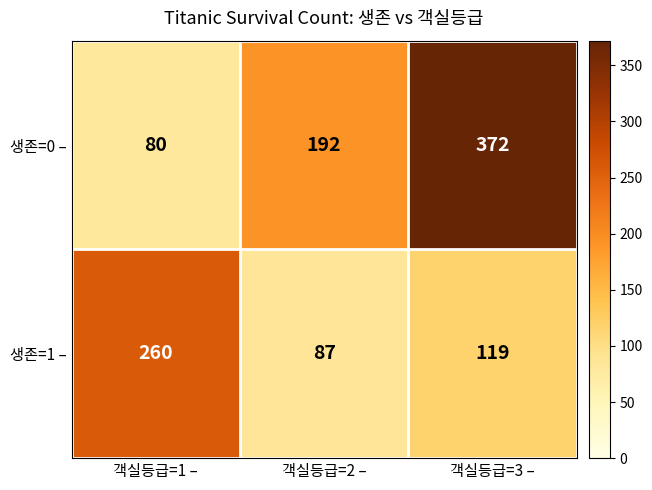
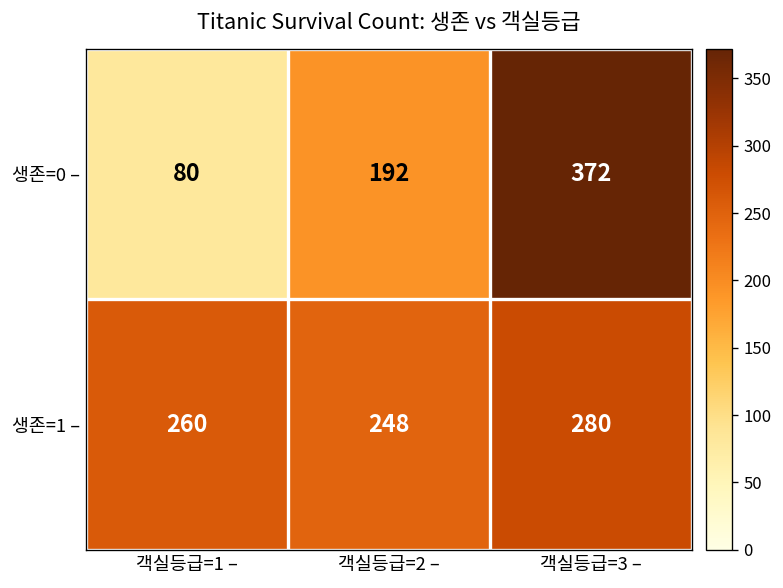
  {
    "생존=0 –": {
      "객실등급=1 –": 80,
      "객실등급=2 –": 192,
      "객실등급=3 –": 372
    },
    "생존=1 –": {
      "객실등급=1 –": 260,
-     "객실등급=2 –": 87,
-     "객실등급=3 –": 119
+     "객실등급=2 –": 248,
+     "객실등급=3 –": 280
    }
  }
